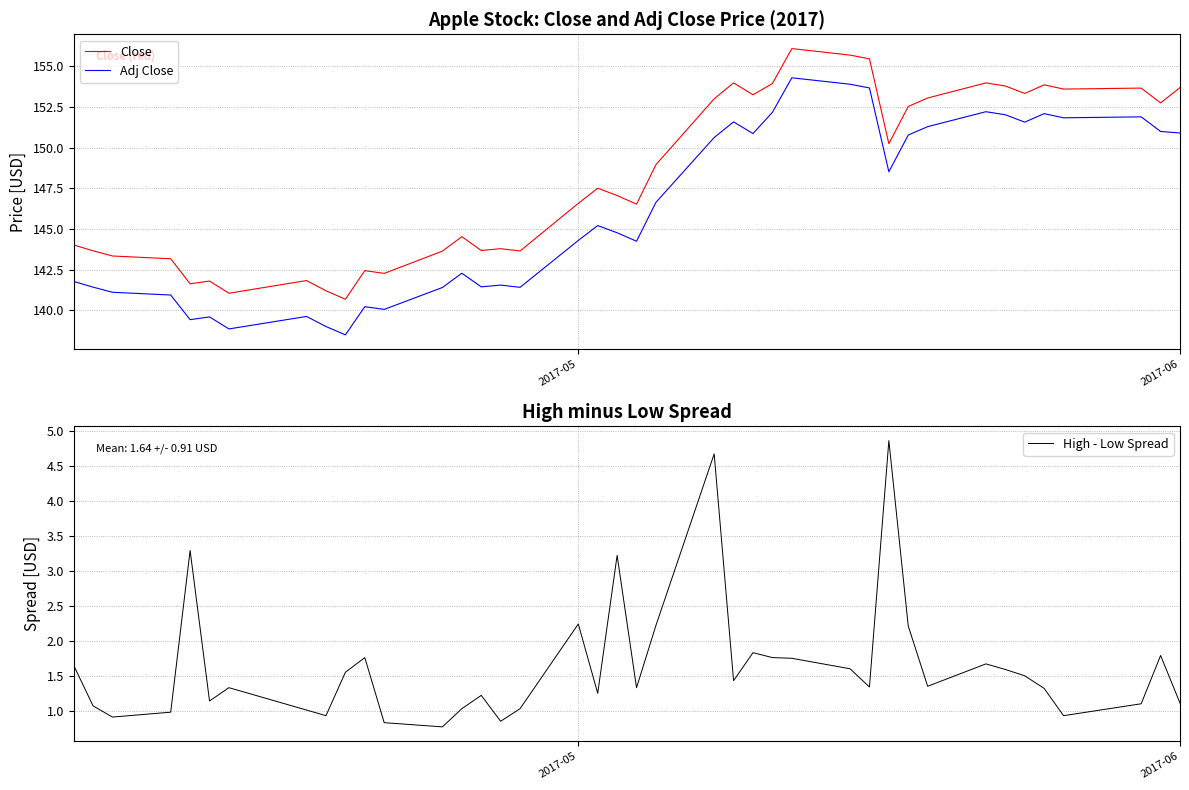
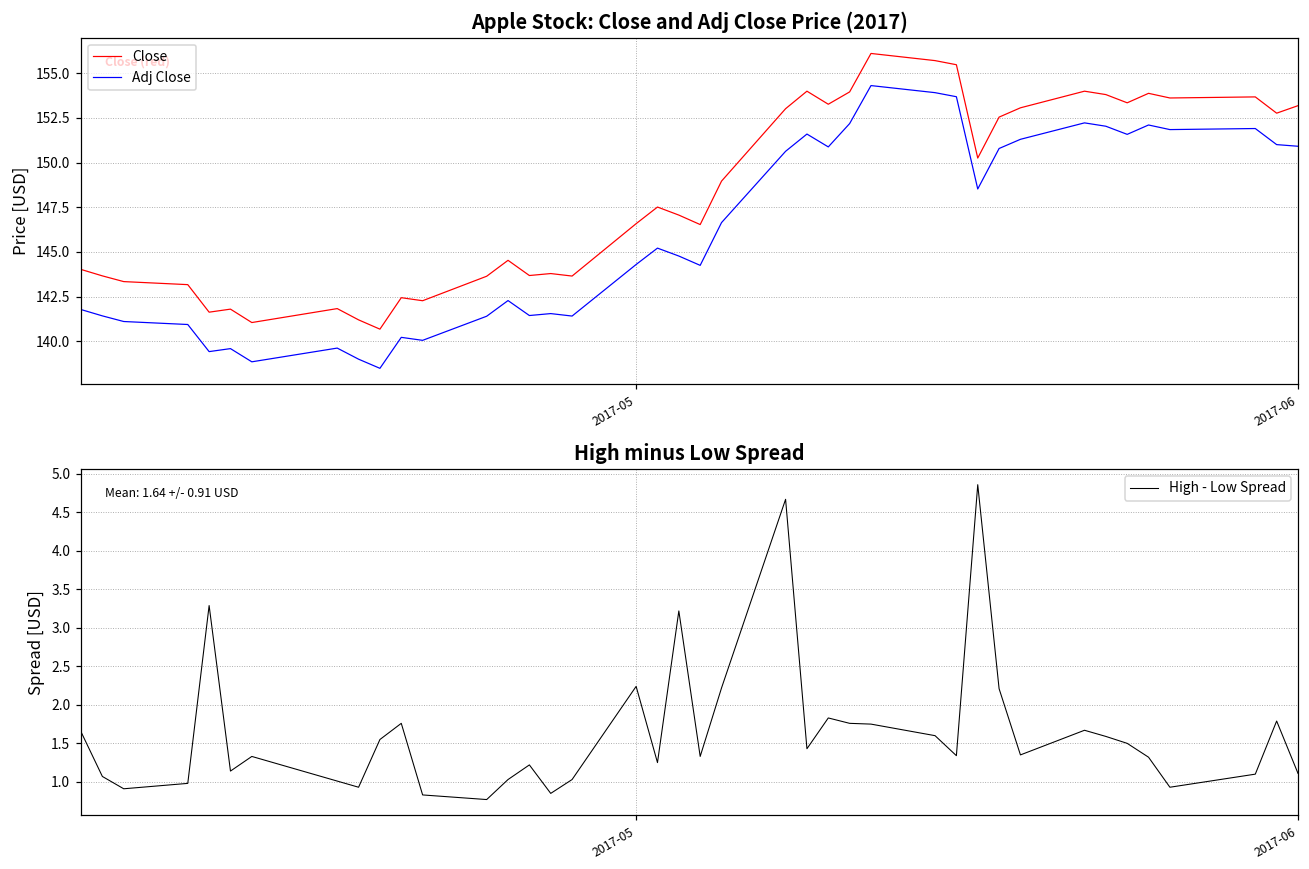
  {
    "Apple Stock: Close and Adj Close Price (2017)": {
      "Close": {
        "2017-05": 146.6,
-       "2017-06": 153.7
+       "2017-06": 153.2
      },
      "Adj Close": {
        "2017-05": 144.3,
        "2017-06": 150.9
      }
    },
    "High minus Low Spread": {
      "2017-05": 2.2,
      "2017-06": 1.1
    }
  }
